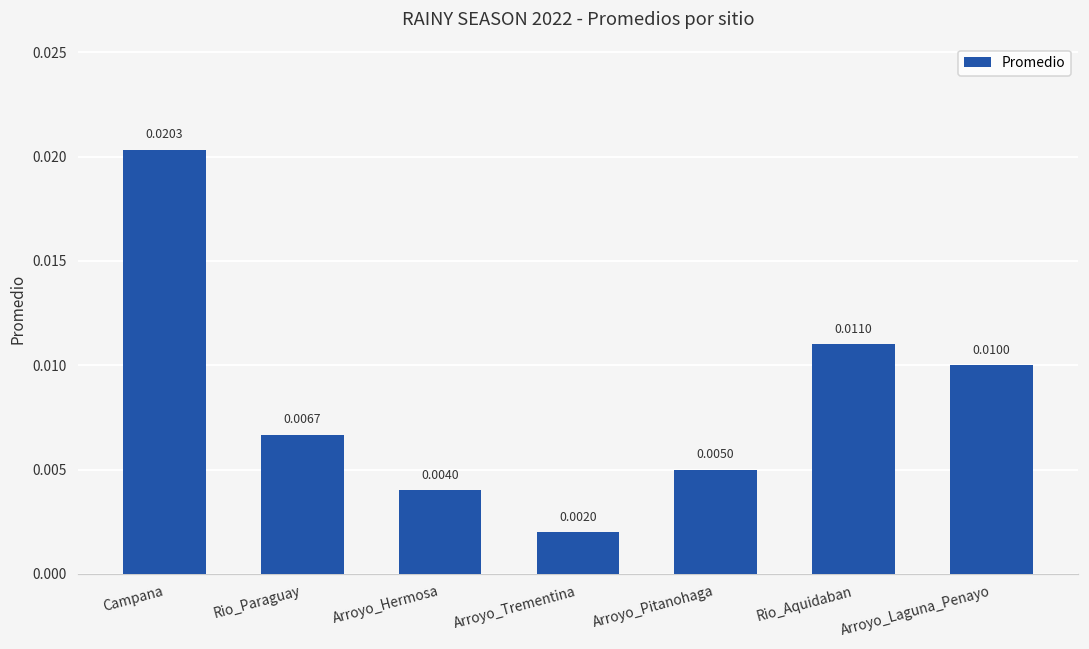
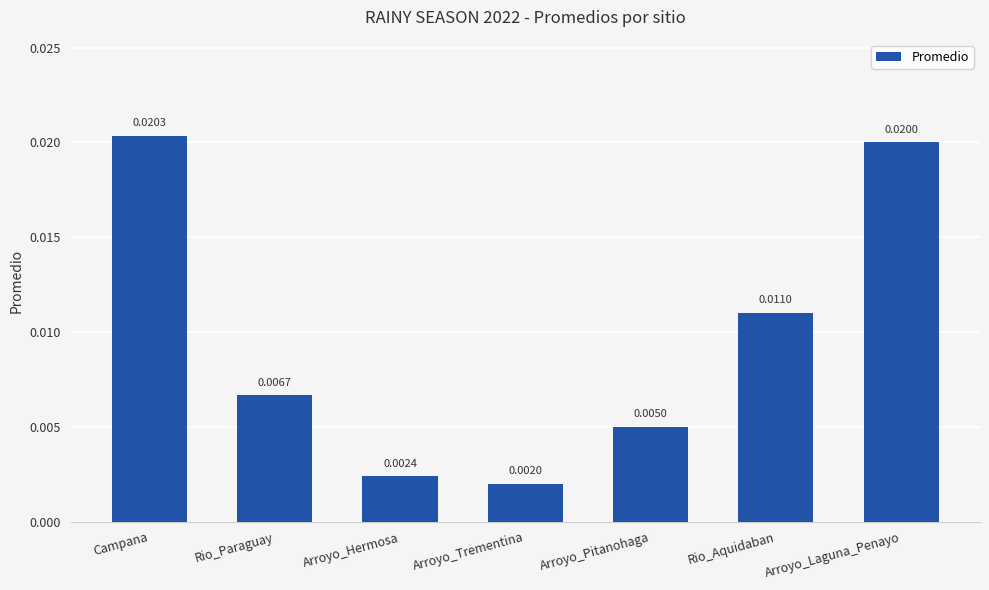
  {
    "Campana": 0.0203,
    "Rio_Paraguay": 0.0067,
-   "Arroyo_Hermosa": 0.0040,
+   "Arroyo_Hermosa": 0.0024,
    "Arroyo_Trementina": 0.0020,
    "Arroyo_Pitanohaga": 0.0050,
    "Rio_Aquidaban": 0.0110,
-   "Arroyo_Laguna_Penayo": 0.0100
+   "Arroyo_Laguna_Penayo": 0.0200
  }
